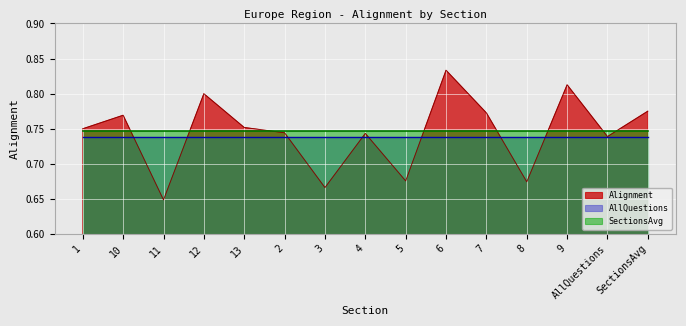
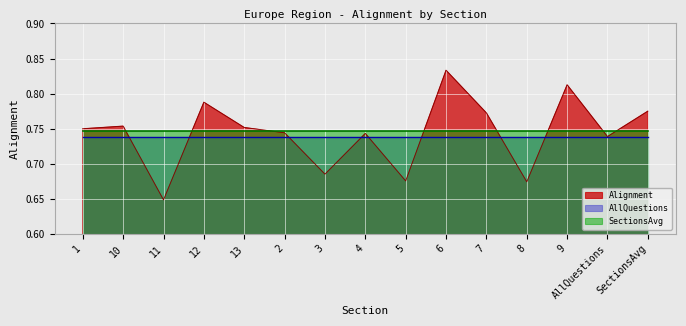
  {
    "Alignment": {
-     "10": 0.77,
+     "10": 0.75,
      "11": 0.65,
-     "12": 0.80,
+     "12": 0.79,
      "13": 0.75,
-     "3": 0.67,
+     "3": 0.69,
      "5": 0.68,
      "6": 0.83,
      "7": 0.77,
      "8": 0.67,
      "9": 0.81,
      "SectionsAvg": 0.77
    },
    "AllQuestions": {
      "1": 0.74,
      "10": 0.74,
      "11": 0.74,
      "12": 0.74,
      "13": 0.74,
      "2": 0.74,
      "3": 0.74,
      "4": 0.74,
      "5": 0.74,
      "6": 0.74,
      "7": 0.74,
      "8": 0.74,
      "9": 0.74,
      "SectionsAvg": 0.74
    },
    "SectionsAvg": {
      "10": 0.75,
      "11": 0.75,
      "12": 0.75,
      "13": 0.75,
      "3": 0.75,
      "5": 0.75,
      "6": 0.75,
      "7": 0.75,
      "8": 0.75,
      "9": 0.75,
      "AllQuestions": 0.75,
      "SectionsAvg": 0.75
    }
  }
